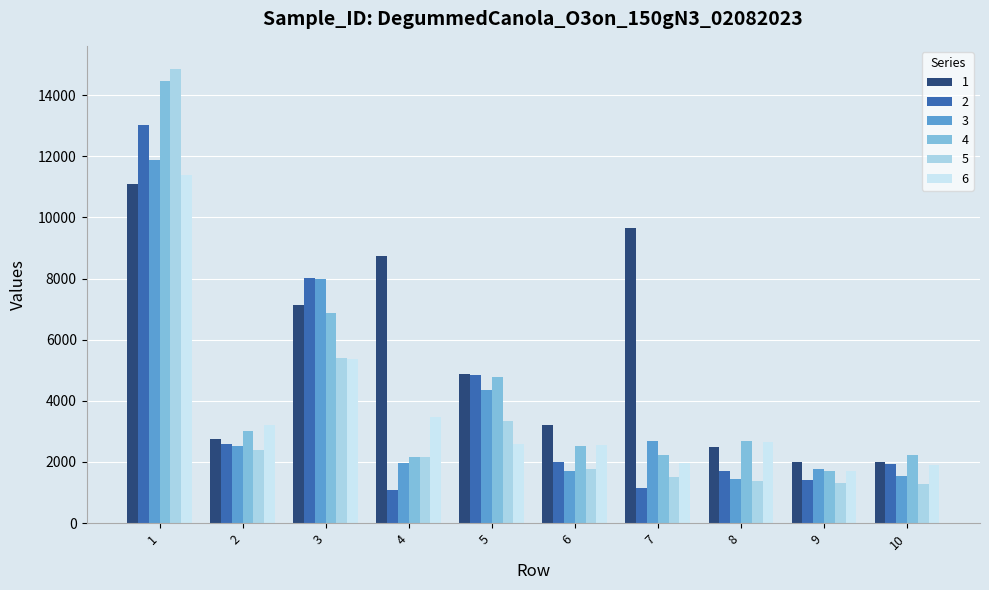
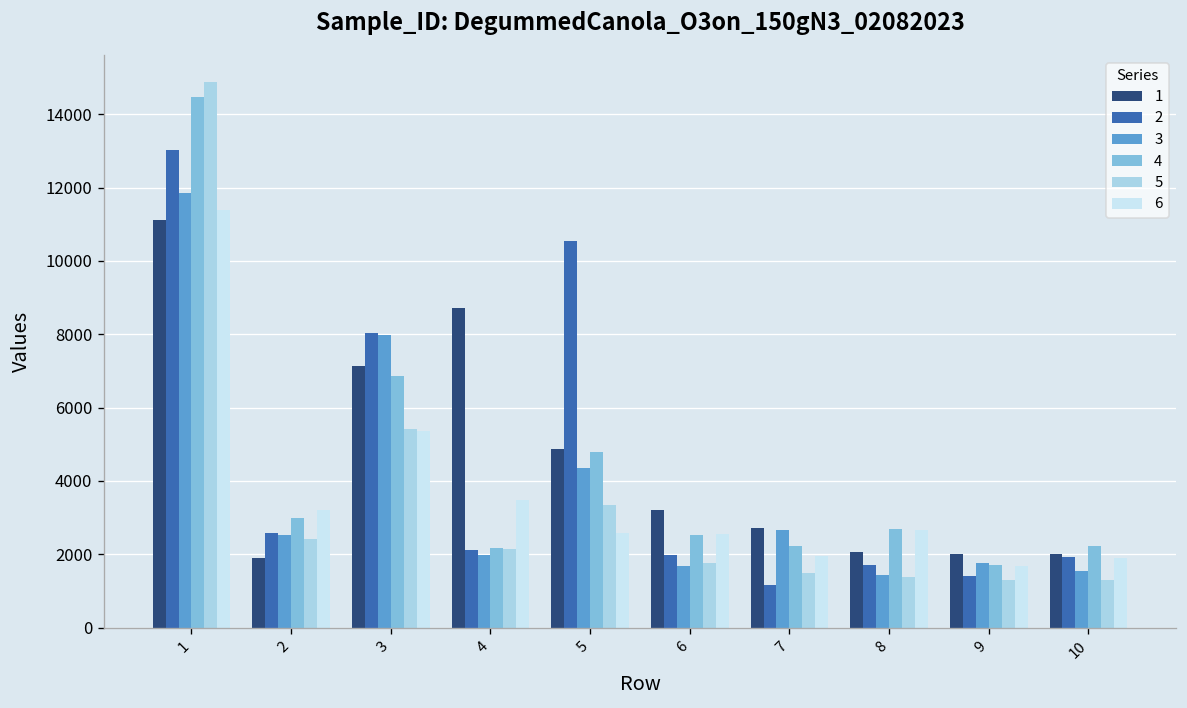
  {
    "1": {
      "1": 11100,
-     "2": 2700,
+     "2": 1900,
      "3": 7100,
      "4": 8700,
      "5": 4900,
      "6": 3200,
-     "7": 9600,
-     "8": 2500,
+     "7": 2700,
+     "8": 2100,
      "9": 2000,
      "10": 2000
    },
    "2": {
      "1": 13000,
      "2": 2600,
      "3": 8000,
-     "4": 1100,
-     "5": 4800,
+     "4": 2100,
+     "5": 10600,
      "6": 2000,
      "7": 1200,
      "8": 1700,
      "9": 1400,
      "10": 1900
    }
  }
